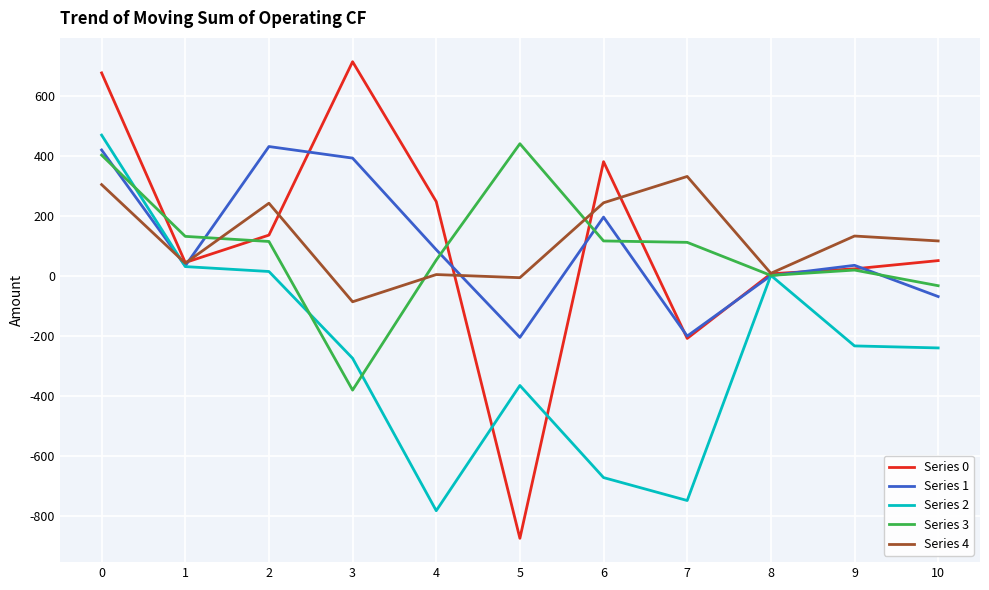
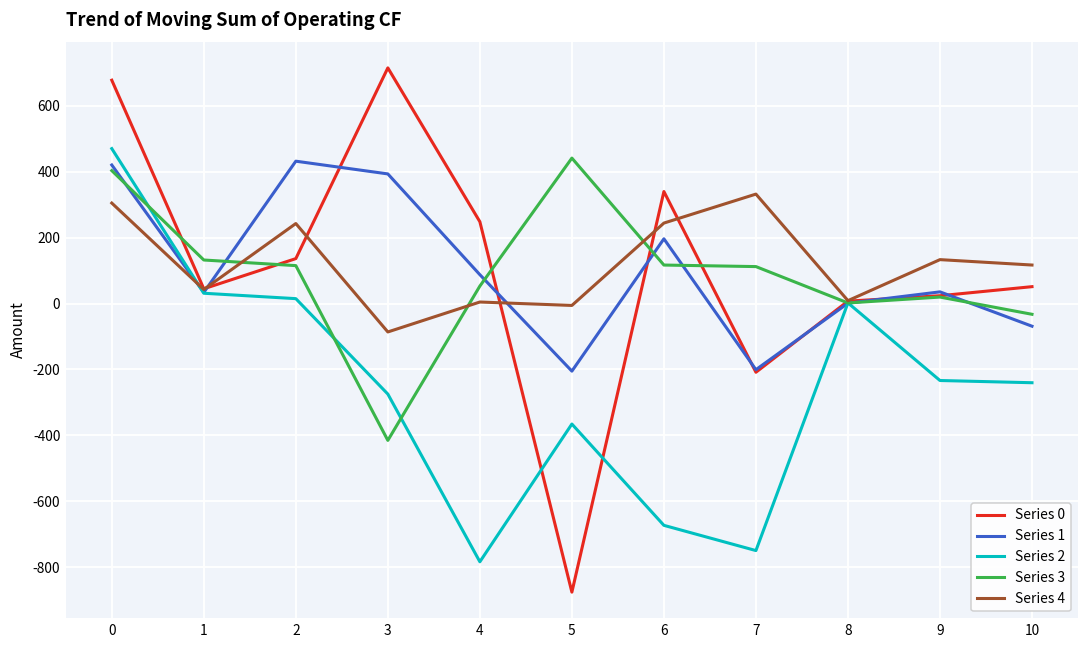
  {
    "Series 0": {
      "0": 680,
      "2": 140,
      "3": 710,
      "4": 250,
      "5": -880,
-     "6": 380,
+     "6": 340,
      "10": 50
    },
    "Series 1": {
      "0": 420,
      "2": 430,
      "3": 390,
      "4": 90,
      "5": -210,
      "6": 200,
      "9": 40,
      "10": -70
    },
    "Series 2": {
      "0": 470,
      "2": 10,
      "3": -270,
      "4": -780,
      "5": -370,
      "6": -670,
      "7": -750,
      "9": -230,
      "10": -240
    },
    "Series 3": {
      "0": 400,
      "1": 130,
      "2": 110,
-     "3": -380,
+     "3": -420,
      "4": 50,
      "5": 440,
      "6": 120,
      "7": 110,
      "10": -30
    },
    "Series 4": {
      "0": 300,
      "2": 240,
      "3": -90,
      "4": 0,
      "5": -10,
      "6": 240,
      "7": 330,
      "9": 130,
      "10": 120
    }
  }
